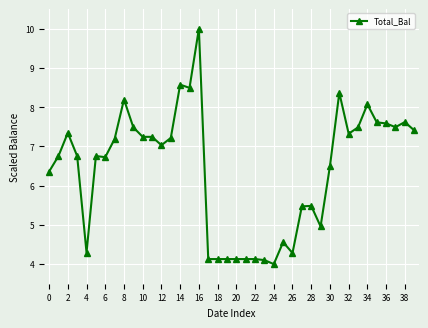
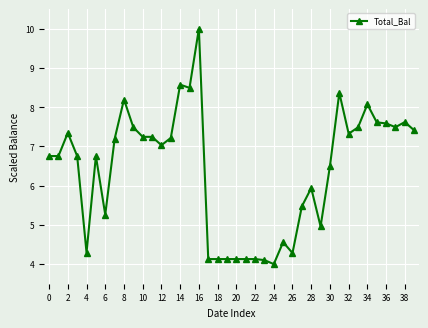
  {
-   "0": 6.4,
+   "0": 6.8,
    "2": 7.3,
    "4": 4.3,
-   "6": 6.7,
+   "6": 5.3,
    "8": 8.2,
    "10": 7.2,
    "12": 7.0,
    "14": 8.6,
    "16": 10.0,
    "18": 4.1,
    "20": 4.1,
    "22": 4.1,
    "24": 4.0,
    "26": 4.3,
-   "28": 5.5,
+   "28": 5.9,
    "30": 6.5,
    "32": 7.3,
    "34": 8.1,
    "36": 7.6,
    "38": 7.6
  }
